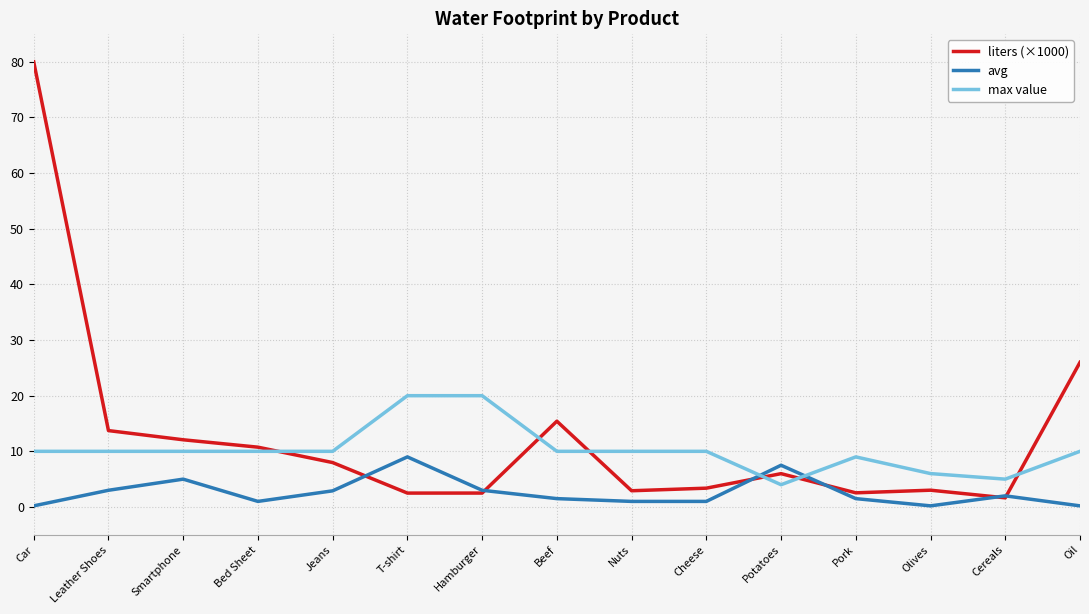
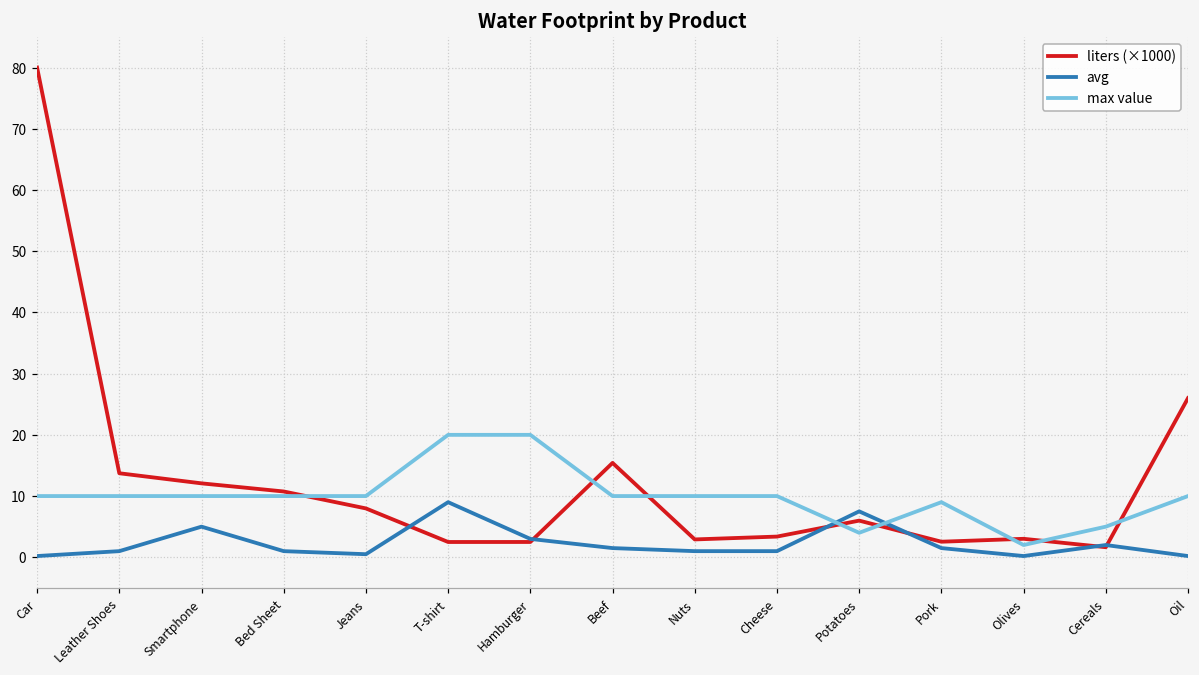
  {
    "liters (×1000)": {
      "Car": 80,
      "Leather Shoes": 14,
      "Smartphone": 12,
      "Bed Sheet": 11,
      "Jeans": 8,
      "T-shirt": 2,
      "Hamburger": 2,
      "Beef": 15,
      "Nuts": 3,
      "Cheese": 3,
      "Potatoes": 6,
      "Pork": 3,
      "Olives": 3,
      "Oil": 26
    },
    "avg": {
      "Car": 0,
-     "Leather Shoes": 3,
+     "Leather Shoes": 1,
      "Smartphone": 5,
      "Bed Sheet": 1,
-     "Jeans": 3,
+     "Jeans": 1,
      "T-shirt": 9,
      "Hamburger": 3,
      "Beef": 2,
      "Nuts": 1,
      "Cheese": 1,
      "Potatoes": 8,
      "Pork": 2,
      "Olives": 0,
      "Oil": 0
    },
    "max value": {
      "Car": 10,
      "Leather Shoes": 10,
      "Smartphone": 10,
      "Bed Sheet": 10,
      "Jeans": 10,
      "T-shirt": 20,
      "Hamburger": 20,
      "Beef": 10,
      "Nuts": 10,
      "Cheese": 10,
      "Potatoes": 4,
      "Pork": 9,
-     "Olives": 6,
+     "Olives": 2,
      "Cereals": 5,
      "Oil": 10
    }
  }
